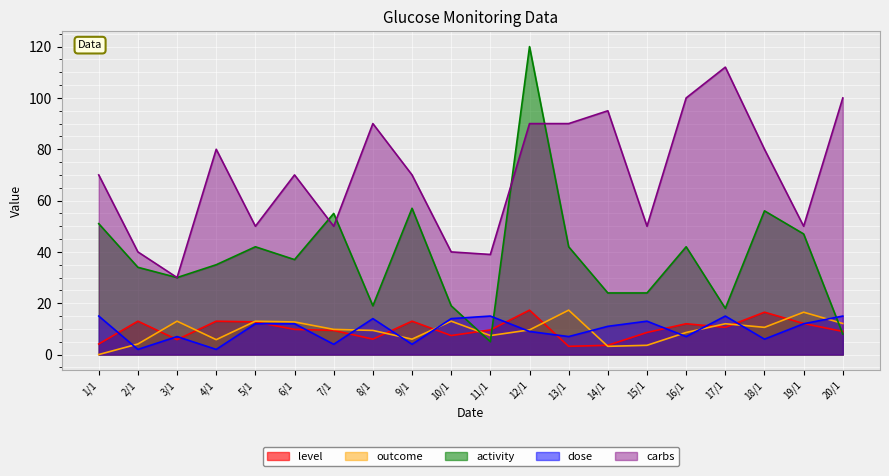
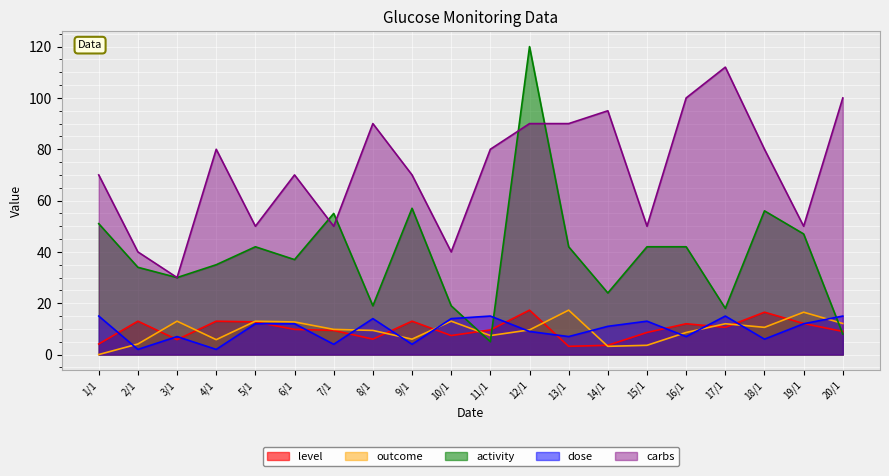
  {
    "level": {
      "1/1": 4,
      "2/1": 13,
      "3/1": 6,
      "4/1": 13,
      "6/1": 10,
      "8/1": 6,
      "9/1": 13,
      "10/1": 7,
      "11/1": 10,
      "12/1": 17,
      "13/1": 3,
      "15/1": 9,
      "16/1": 12,
      "17/1": 11,
      "18/1": 17
    },
    "outcome": {
      "1/1": 0,
      "2/1": 4,
      "3/1": 13,
      "4/1": 6,
      "8/1": 9,
      "9/1": 6,
      "10/1": 13,
      "11/1": 7,
      "13/1": 17,
      "15/1": 4,
      "16/1": 9,
      "17/1": 12,
      "18/1": 11,
      "19/1": 17,
      "20/1": 12
    },
    "activity": {
      "1/1": 51,
      "2/1": 34,
      "4/1": 35,
      "5/1": 42,
      "6/1": 37,
      "7/1": 55,
      "8/1": 19,
      "9/1": 57,
      "10/1": 19,
      "11/1": 5,
      "12/1": 120,
      "13/1": 42,
      "14/1": 24,
-     "15/1": 24,
+     "15/1": 42,
      "16/1": 42,
      "17/1": 18,
      "18/1": 56,
      "19/1": 47
    },
    "dose": {
      "1/1": 15,
      "2/1": 2,
      "3/1": 7,
      "4/1": 2,
      "7/1": 4,
      "8/1": 14,
      "9/1": 4,
      "10/1": 14,
      "11/1": 15,
      "13/1": 7,
      "14/1": 11,
      "15/1": 13,
      "16/1": 7,
      "17/1": 15,
      "18/1": 6,
      "20/1": 15
    },
    "carbs": {
      "1/1": 70,
      "2/1": 40,
      "4/1": 80,
      "5/1": 50,
      "6/1": 70,
      "7/1": 50,
      "8/1": 90,
      "9/1": 70,
      "10/1": 40,
-     "11/1": 39,
+     "11/1": 80,
      "12/1": 90,
      "13/1": 90,
      "14/1": 95,
      "15/1": 50,
      "16/1": 100,
      "17/1": 112,
      "18/1": 80,
      "19/1": 50,
      "20/1": 100
    }
  }
